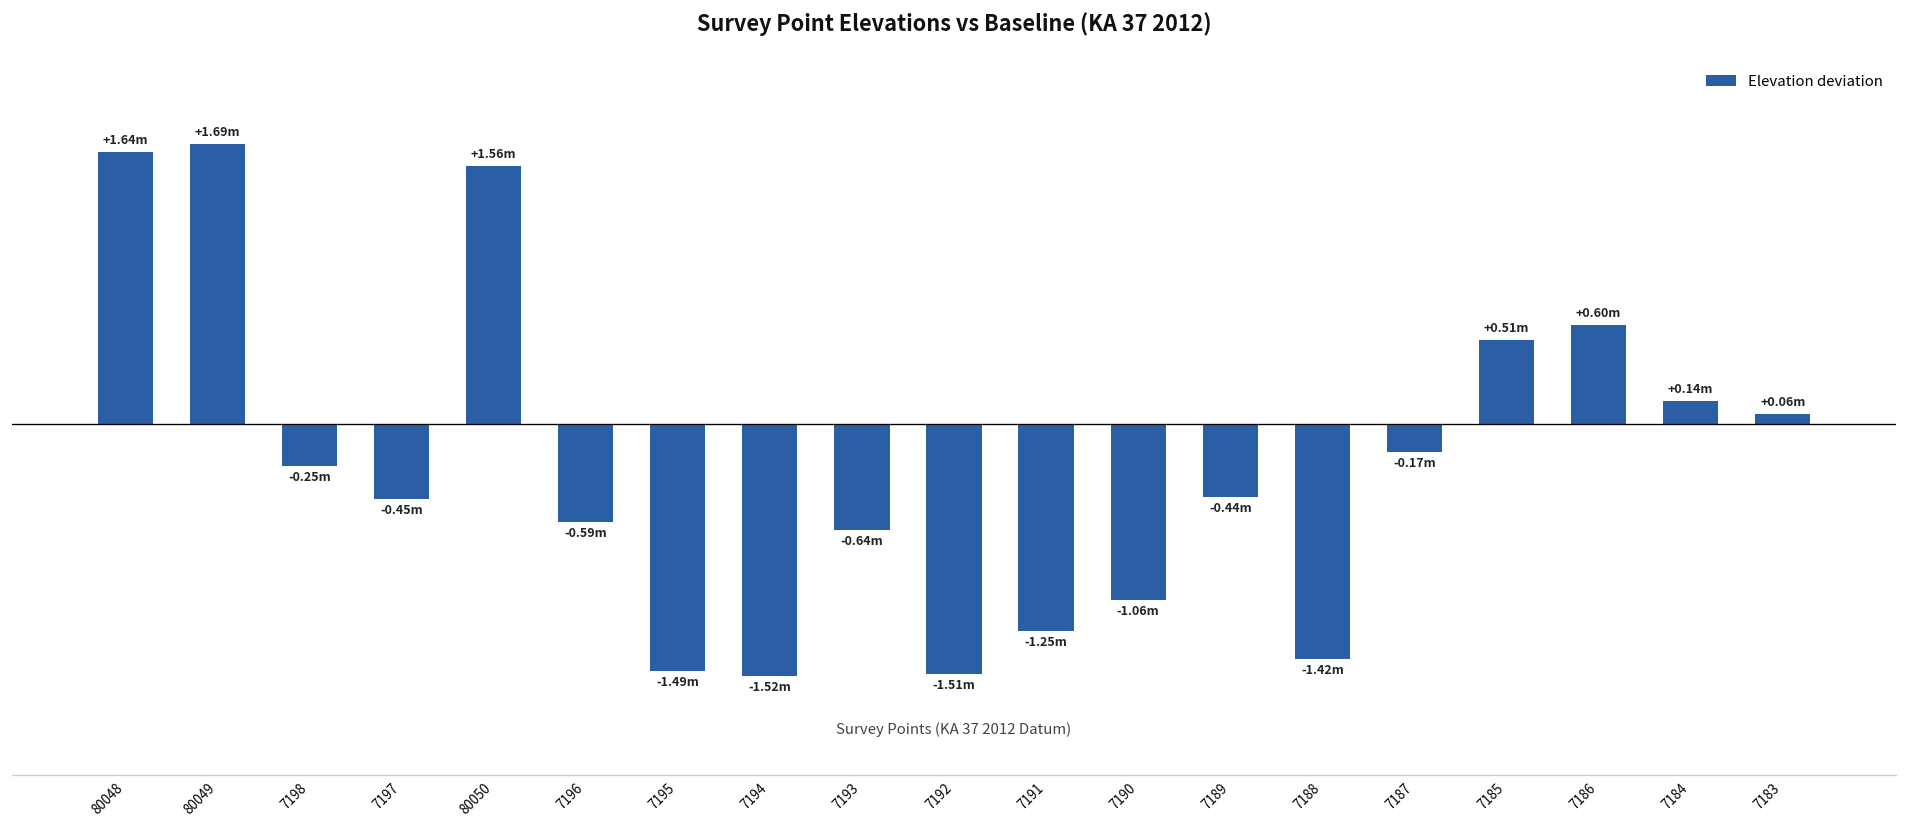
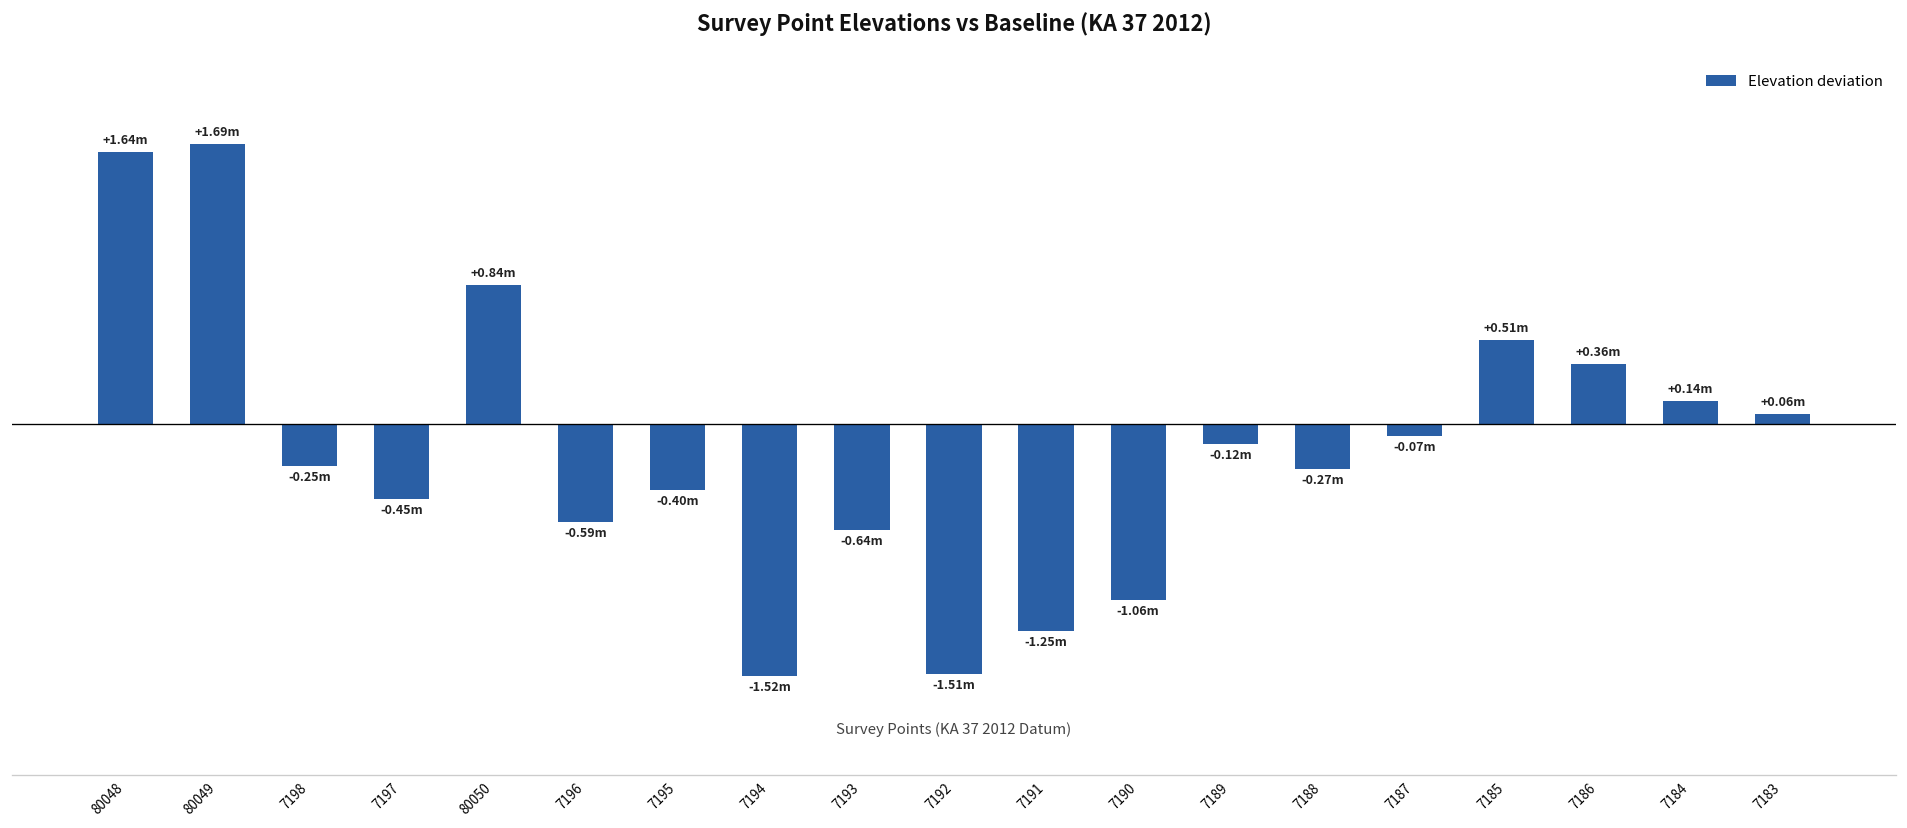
  {
    "80048": "+1.64m",
    "80049": "+1.69m",
    "7198": "-0.25m",
    "7197": "-0.45m",
-   "80050": "+1.56m",
+   "80050": "+0.84m",
    "7196": "-0.59m",
-   "7195": "-1.49m",
+   "7195": "-0.40m",
    "7194": "-1.52m",
    "7193": "-0.64m",
    "7192": "-1.51m",
    "7191": "-1.25m",
    "7190": "-1.06m",
-   "7189": "-0.44m",
-   "7188": "-1.42m",
-   "7187": "-0.17m",
+   "7189": "-0.12m",
+   "7188": "-0.27m",
+   "7187": "-0.07m",
    "7185": "+0.51m",
-   "7186": "+0.60m",
+   "7186": "+0.36m",
    "7184": "+0.14m",
    "7183": "+0.06m"
  }
